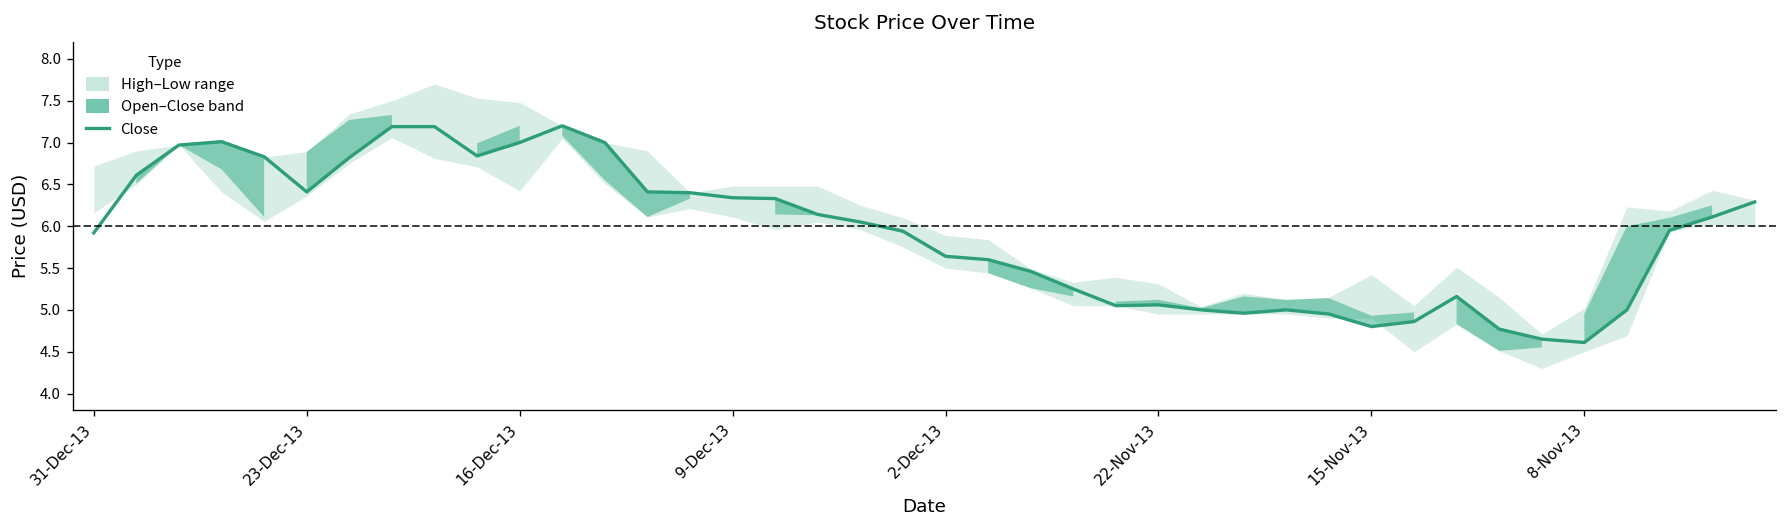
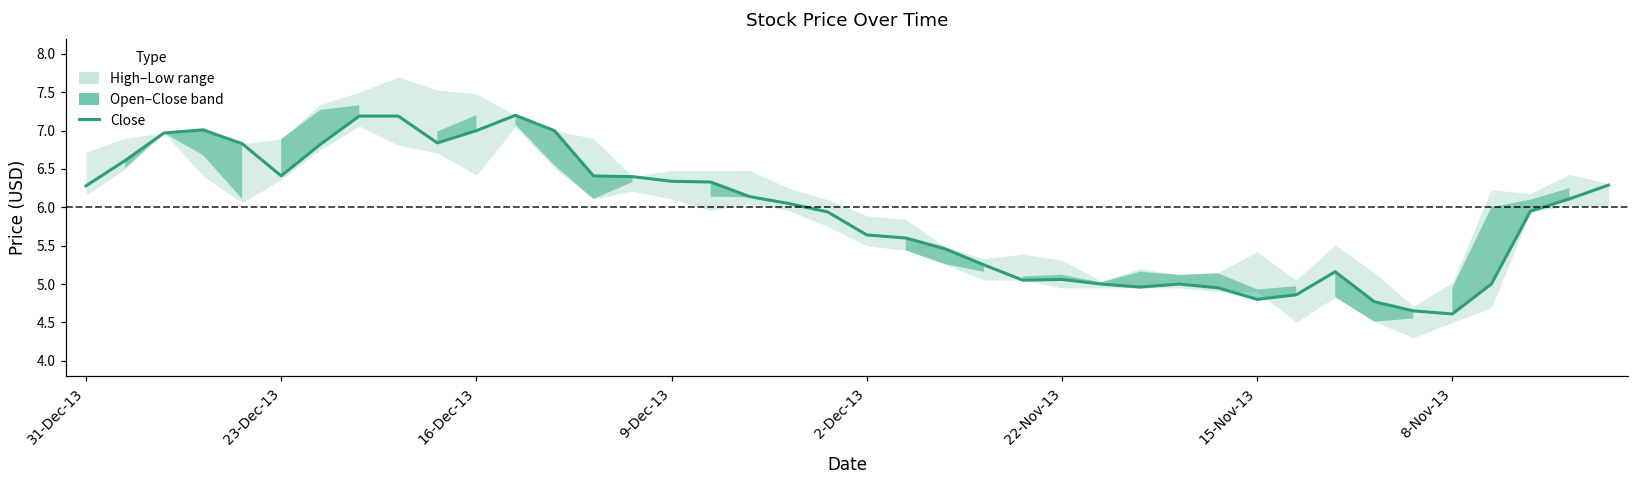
  {
    "Close": {
-     "31-Dec-13": 5.9,
+     "31-Dec-13": 6.3,
      "23-Dec-13": 6.4,
      "16-Dec-13": 7.0,
      "9-Dec-13": 6.3,
      "2-Dec-13": 5.6,
      "22-Nov-13": 5.1,
      "15-Nov-13": 4.8,
      "8-Nov-13": 4.6
    }
  }
